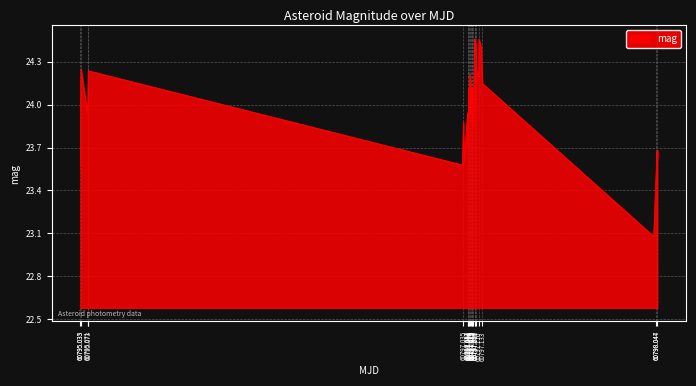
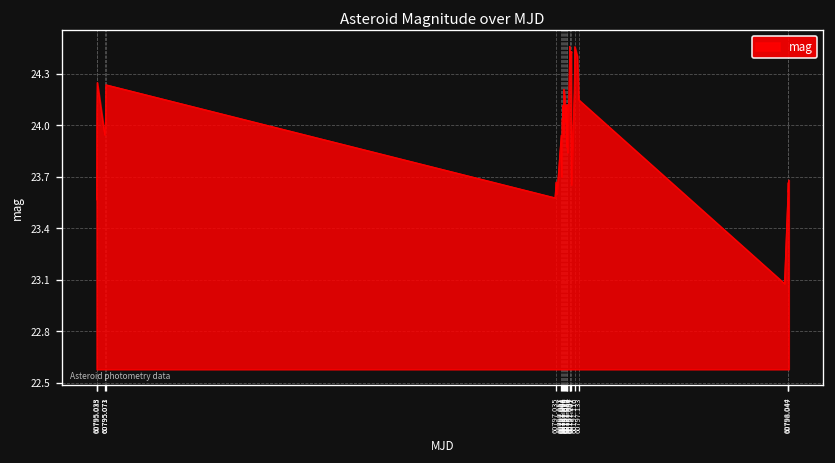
  {
    "60795.033": 23.57,
    "60795.035": 24.25,
    "60795.071": 24.01,
    "60795.073": 24.24,
-   "60797.035": 23.88,
+   "60797.035": 23.67,
    "60797.057": 23.94,
    "60797.094": 24.46,
    "60797.097": 24.41,
-   "60797.101": 24.25,
+   "60797.101": 23.65,
    "60797.116": 24.46,
    "60797.133": 24.15,
    "60798.044": 23.59,
    "60798.047": 23.61
  }
